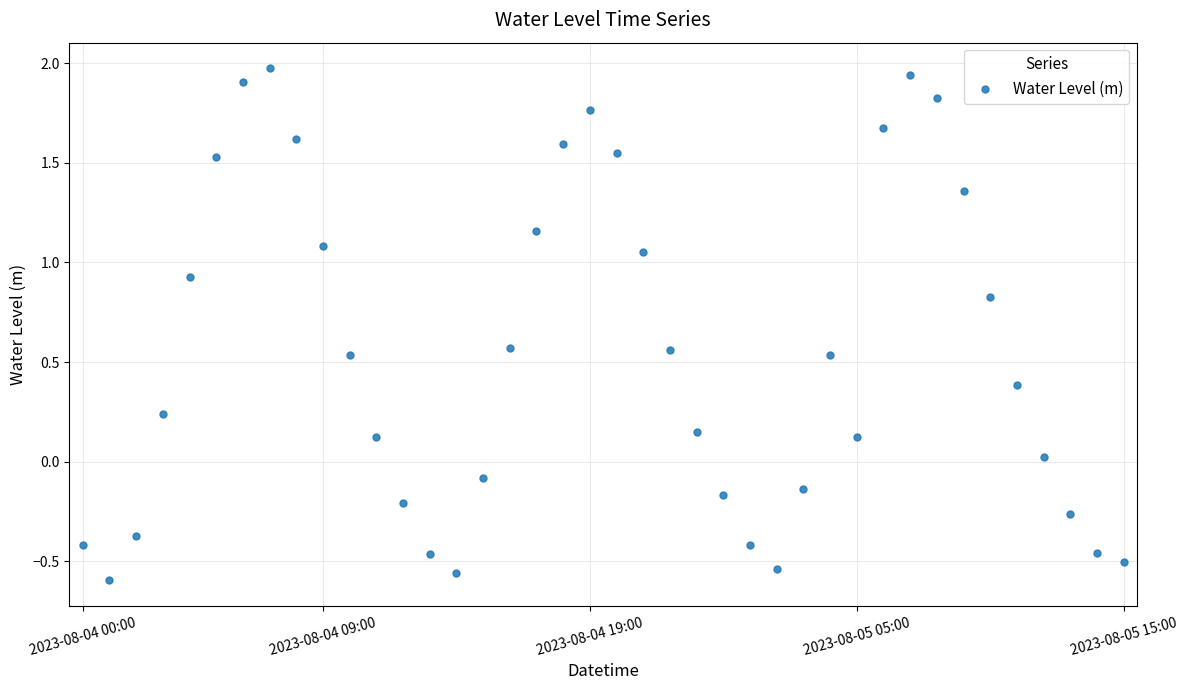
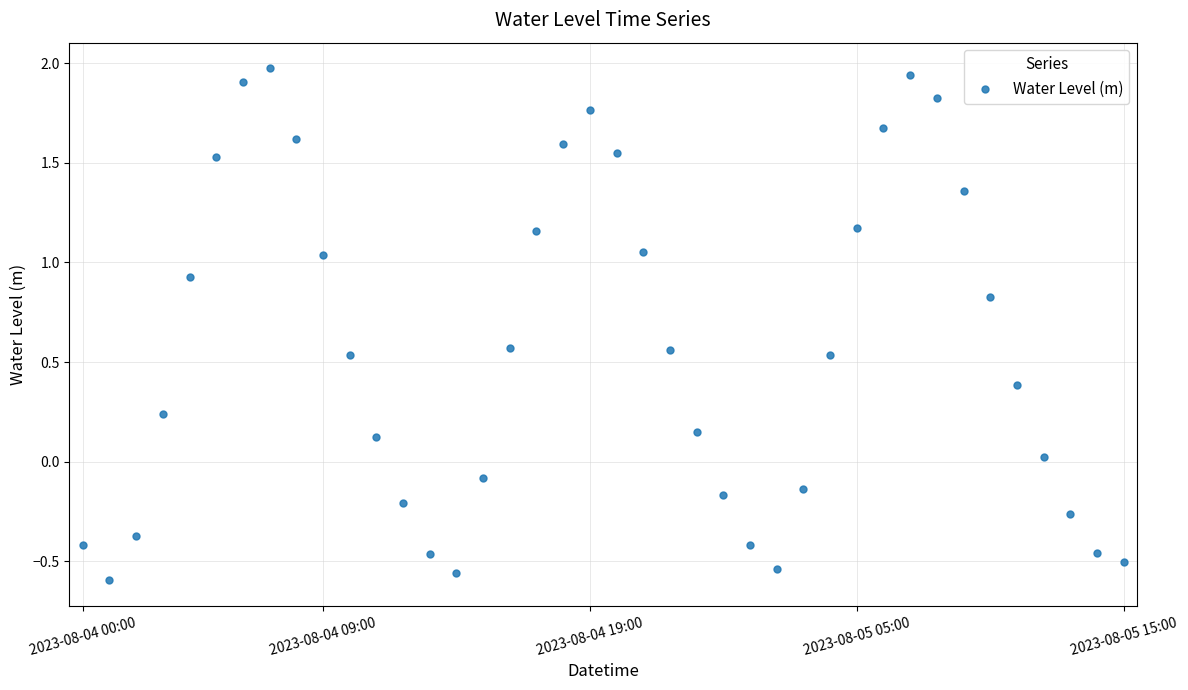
  {
    "2023-08-04 00:00": -0.42,
-   "2023-08-04 09:00": 1.08,
+   "2023-08-04 09:00": 1.04,
    "2023-08-04 19:00": 1.77,
-   "2023-08-05 05:00": 0.12,
+   "2023-08-05 05:00": 1.17,
    "2023-08-05 15:00": -0.50
  }
